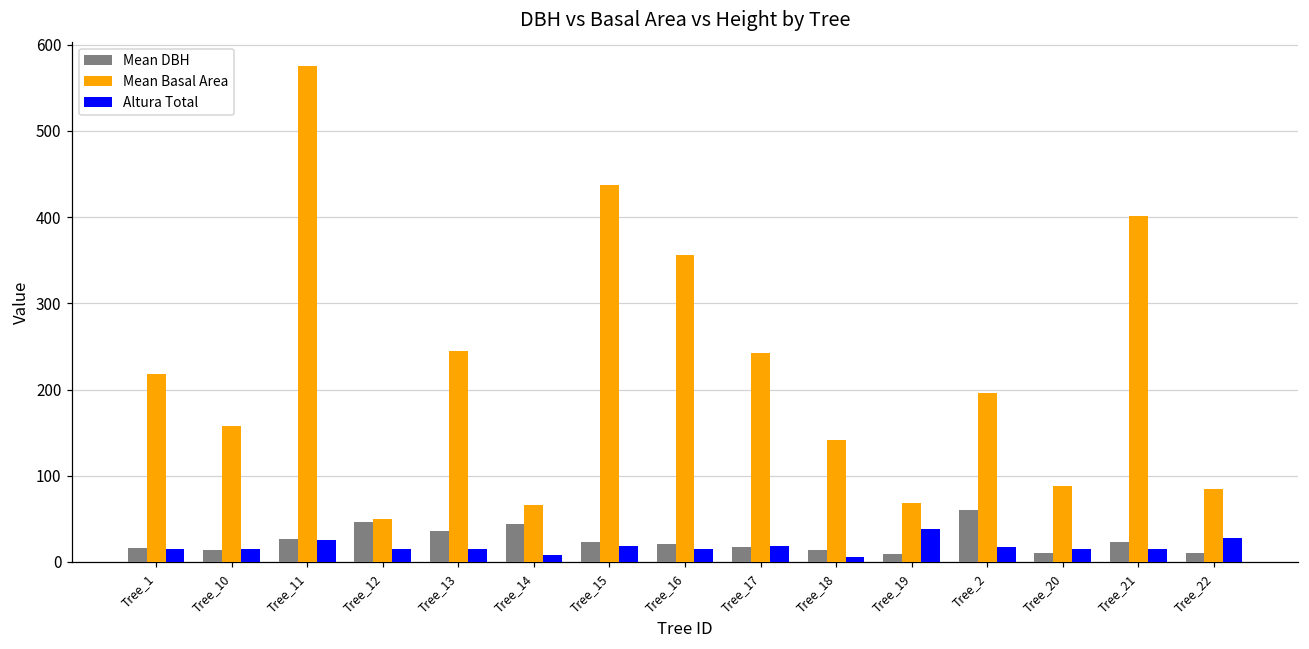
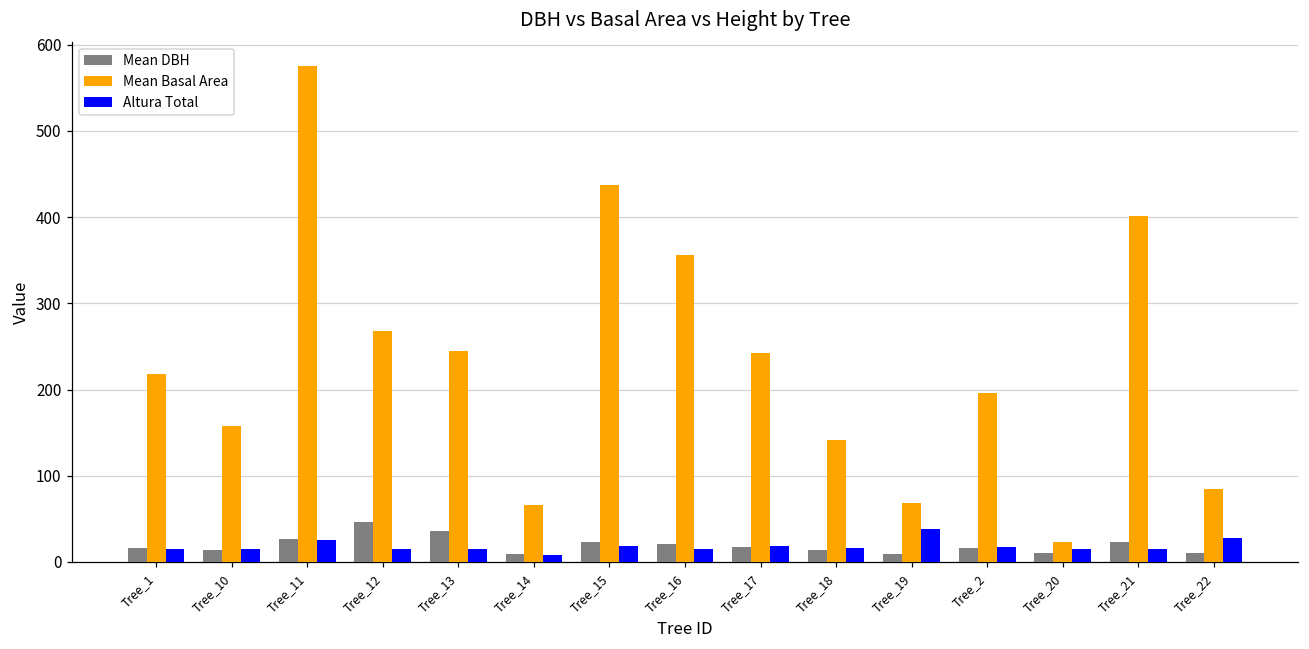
  {
    "Mean DBH": {
      "Tree_1": 20,
      "Tree_10": 10,
      "Tree_11": 30,
      "Tree_12": 50,
      "Tree_13": 40,
-     "Tree_14": 40,
+     "Tree_14": 10,
      "Tree_15": 20,
      "Tree_16": 20,
      "Tree_17": 20,
      "Tree_18": 10,
      "Tree_19": 10,
-     "Tree_2": 60,
+     "Tree_2": 20,
      "Tree_20": 10,
      "Tree_21": 20,
      "Tree_22": 10
    },
    "Mean Basal Area": {
      "Tree_1": 220,
      "Tree_10": 160,
      "Tree_11": 570,
-     "Tree_12": 50,
+     "Tree_12": 270,
      "Tree_13": 250,
      "Tree_14": 70,
      "Tree_15": 440,
      "Tree_16": 360,
      "Tree_17": 240,
      "Tree_18": 140,
      "Tree_19": 70,
      "Tree_2": 200,
-     "Tree_20": 90,
+     "Tree_20": 20,
      "Tree_21": 400,
      "Tree_22": 80
    },
    "Altura Total": {
      "Tree_1": 20,
      "Tree_10": 10,
      "Tree_11": 30,
      "Tree_12": 20,
      "Tree_13": 10,
      "Tree_14": 10,
      "Tree_15": 20,
      "Tree_16": 20,
      "Tree_17": 20,
-     "Tree_18": 10,
+     "Tree_18": 20,
      "Tree_19": 40,
      "Tree_2": 20,
      "Tree_20": 10,
      "Tree_21": 10,
      "Tree_22": 30
    }
  }
